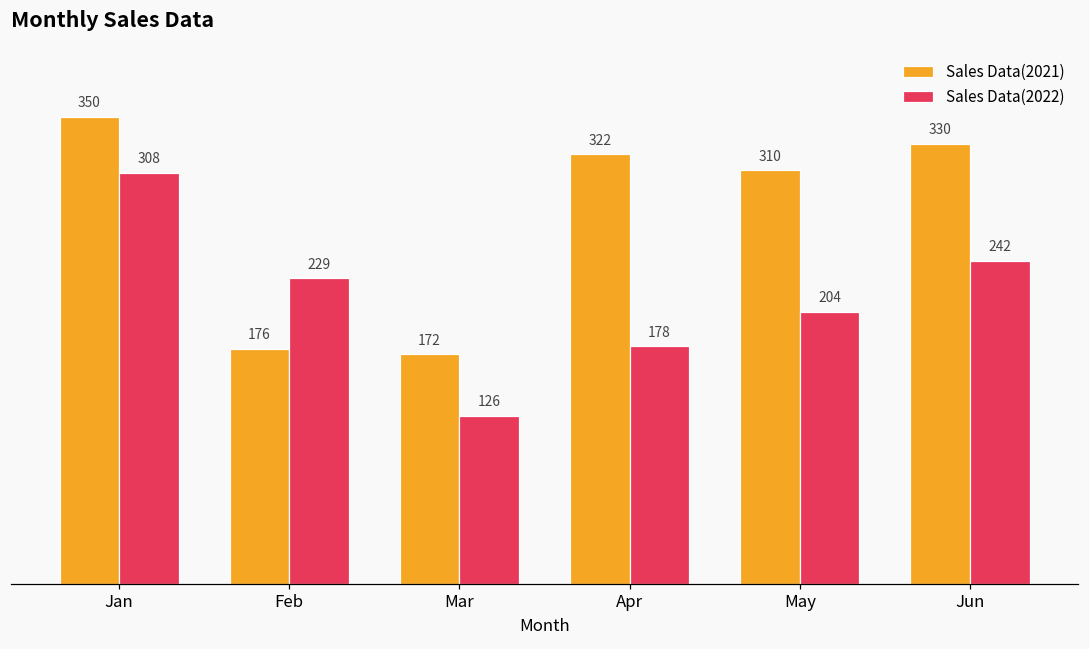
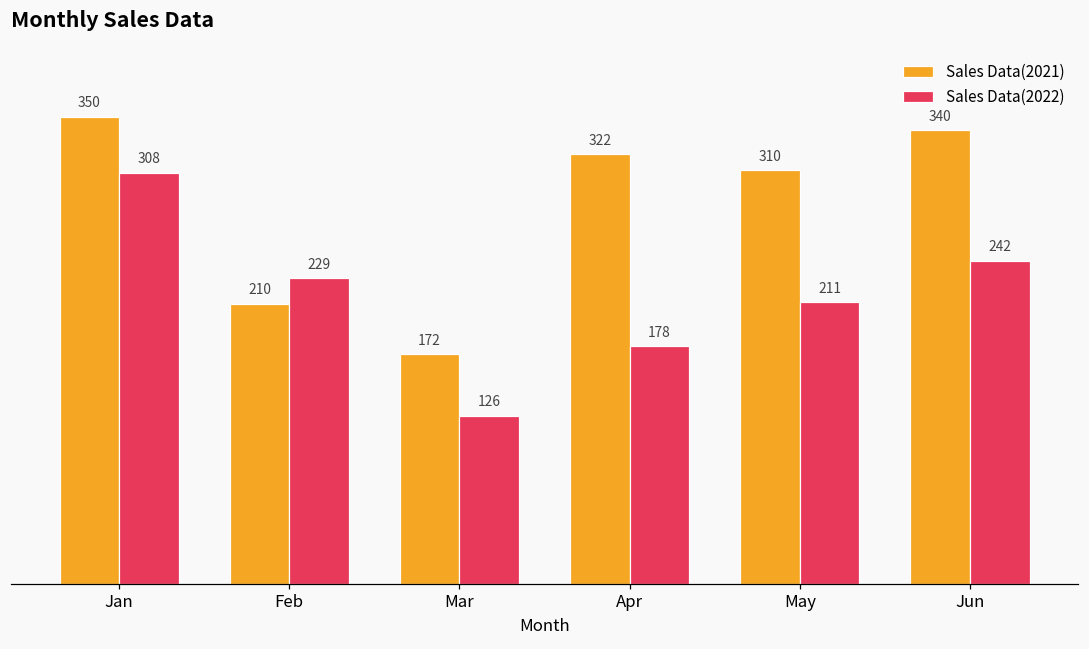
  {
    "Sales Data(2021)": {
      "Jan": 350,
-     "Feb": 176,
+     "Feb": 210,
      "Mar": 172,
      "Apr": 322,
      "May": 310,
-     "Jun": 330
+     "Jun": 340
    },
    "Sales Data(2022)": {
      "Jan": 308,
      "Feb": 229,
      "Mar": 126,
      "Apr": 178,
-     "May": 204,
+     "May": 211,
      "Jun": 242
    }
  }
